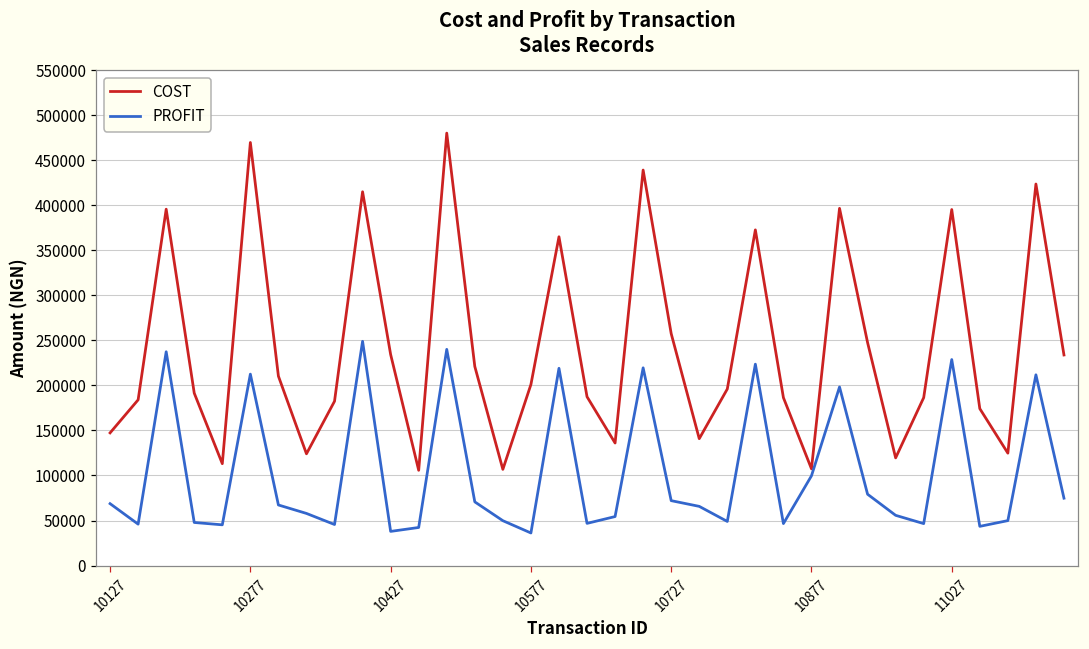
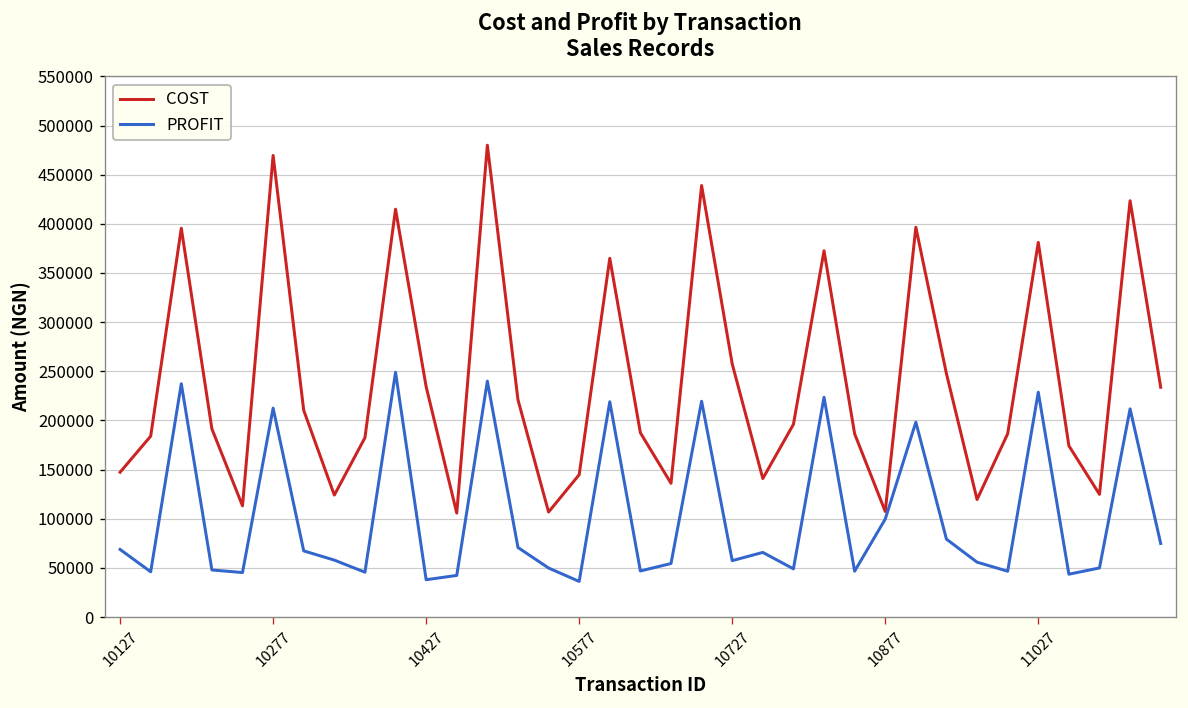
  {
    "COST": {
      "10127": 150000,
      "10277": 470000,
      "10427": 230000,
-     "10577": 200000,
+     "10577": 140000,
      "10727": 260000,
      "10877": 110000,
-     "11027": 400000
+     "11027": 380000
    },
    "PROFIT": {
      "10127": 70000,
      "10277": 210000,
      "10427": 40000,
      "10577": 40000,
-     "10727": 70000,
+     "10727": 60000,
      "10877": 100000,
      "11027": 230000
    }
  }
